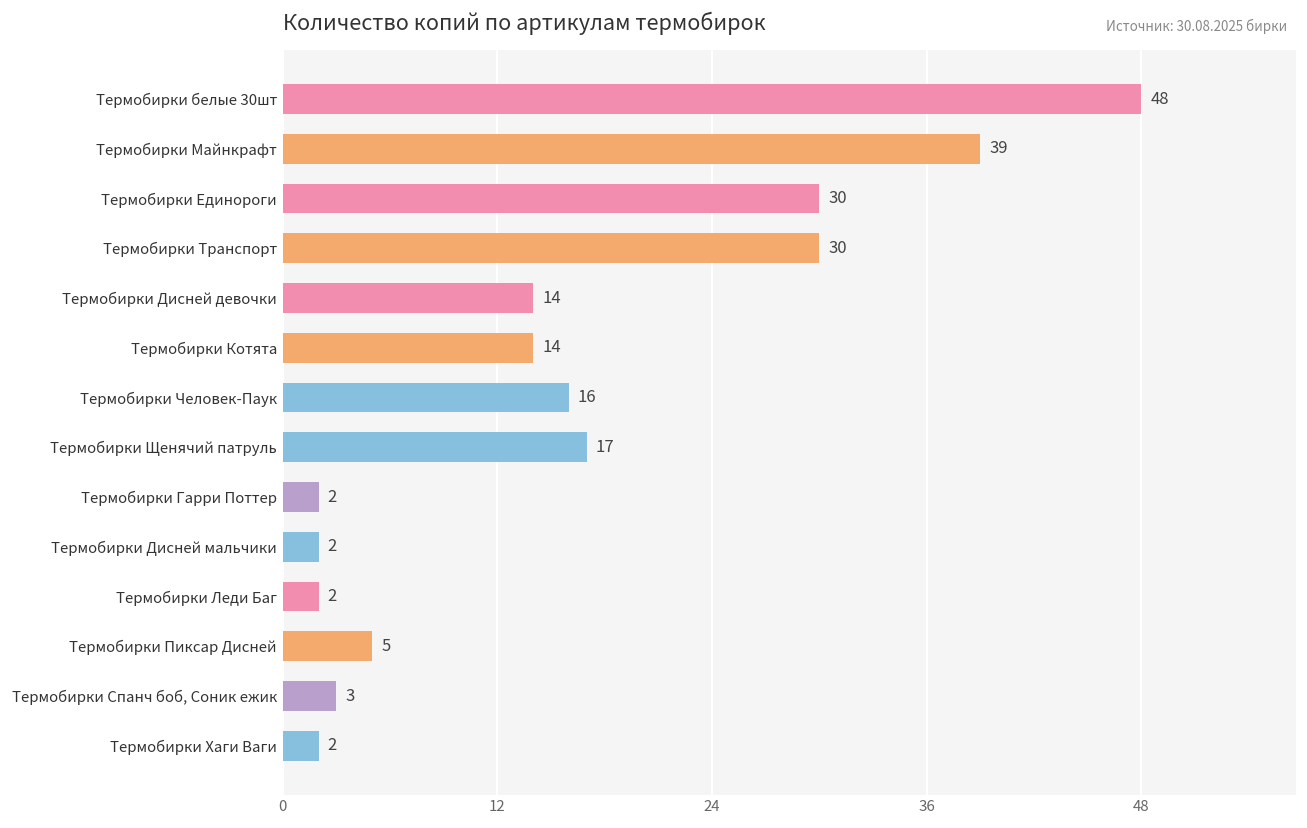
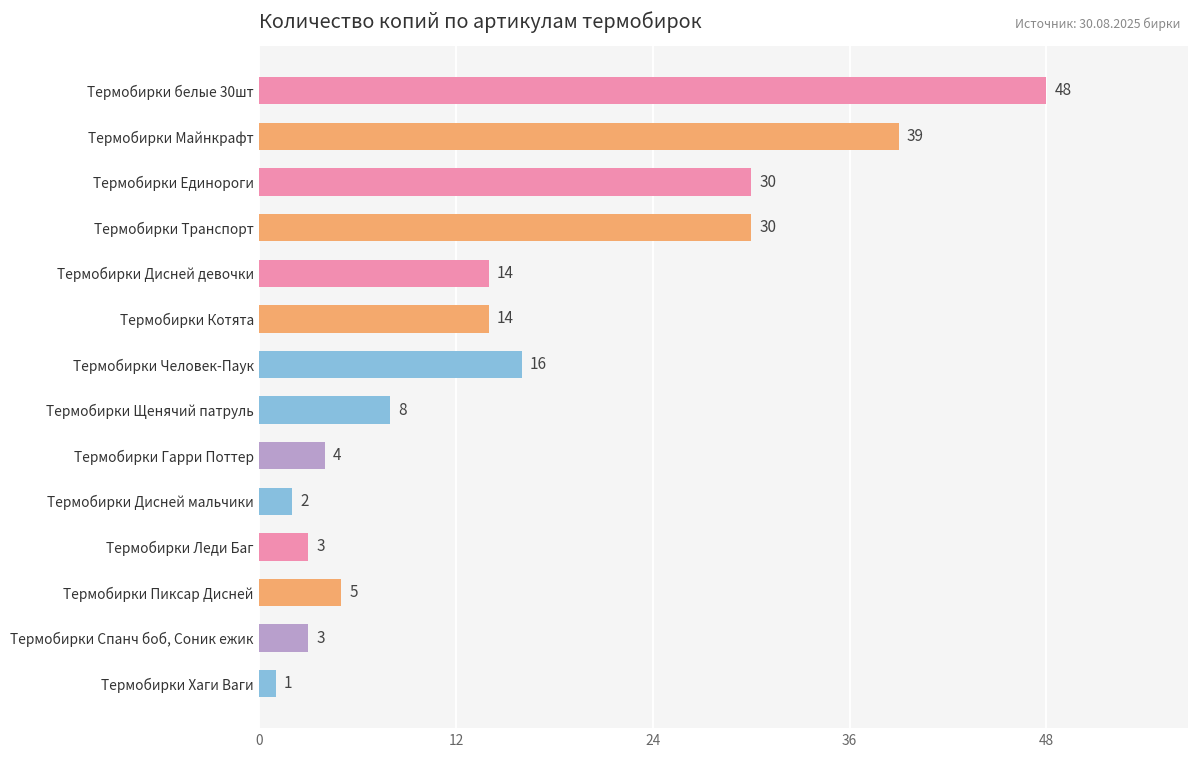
  {
    "Термобирки белые 30шт": 48,
    "Термобирки Майнкрафт": 39,
    "Термобирки Единороги": 30,
    "Термобирки Транспорт": 30,
    "Термобирки Дисней девочки": 14,
    "Термобирки Котята": 14,
    "Термобирки Человек-Паук": 16,
-   "Термобирки Щенячий патруль": 17,
-   "Термобирки Гарри Поттер": 2,
+   "Термобирки Щенячий патруль": 8,
+   "Термобирки Гарри Поттер": 4,
    "Термобирки Дисней мальчики": 2,
-   "Термобирки Леди Баг": 2,
+   "Термобирки Леди Баг": 3,
    "Термобирки Пиксар Дисней": 5,
    "Термобирки Спанч боб, Соник ежик": 3,
-   "Термобирки Хаги Ваги": 2
+   "Термобирки Хаги Ваги": 1
  }
